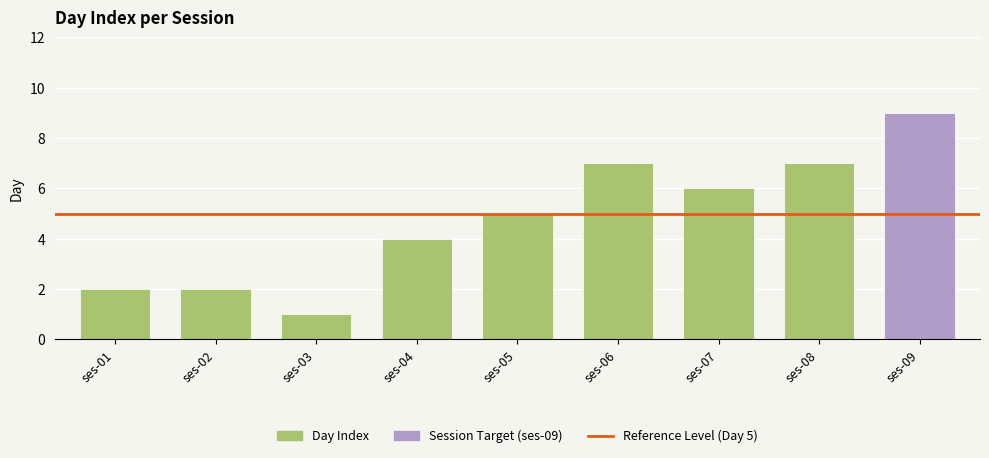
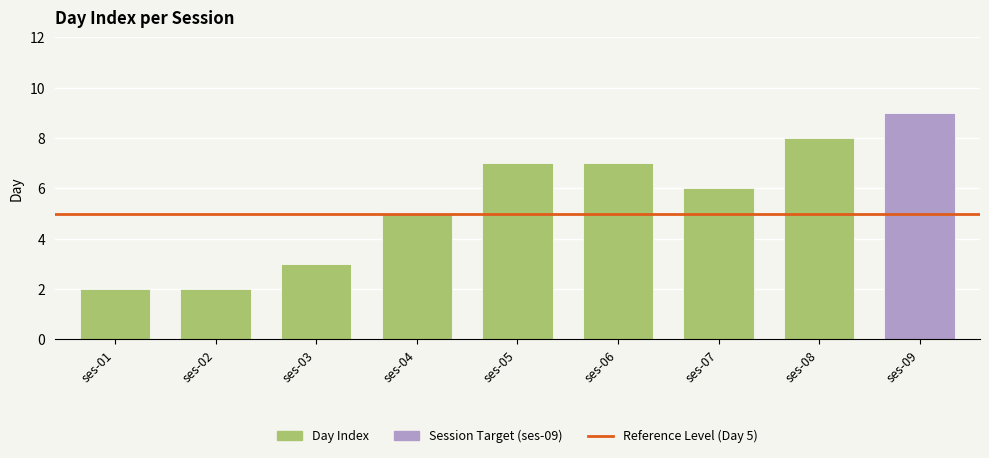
  {
    "ses-01": 2,
    "ses-02": 2,
-   "ses-03": 1,
-   "ses-04": 4,
-   "ses-05": 5,
+   "ses-03": 3,
+   "ses-04": 5,
+   "ses-05": 7,
    "ses-06": 7,
    "ses-07": 6,
-   "ses-08": 7,
+   "ses-08": 8,
    "ses-09": 9
  }
